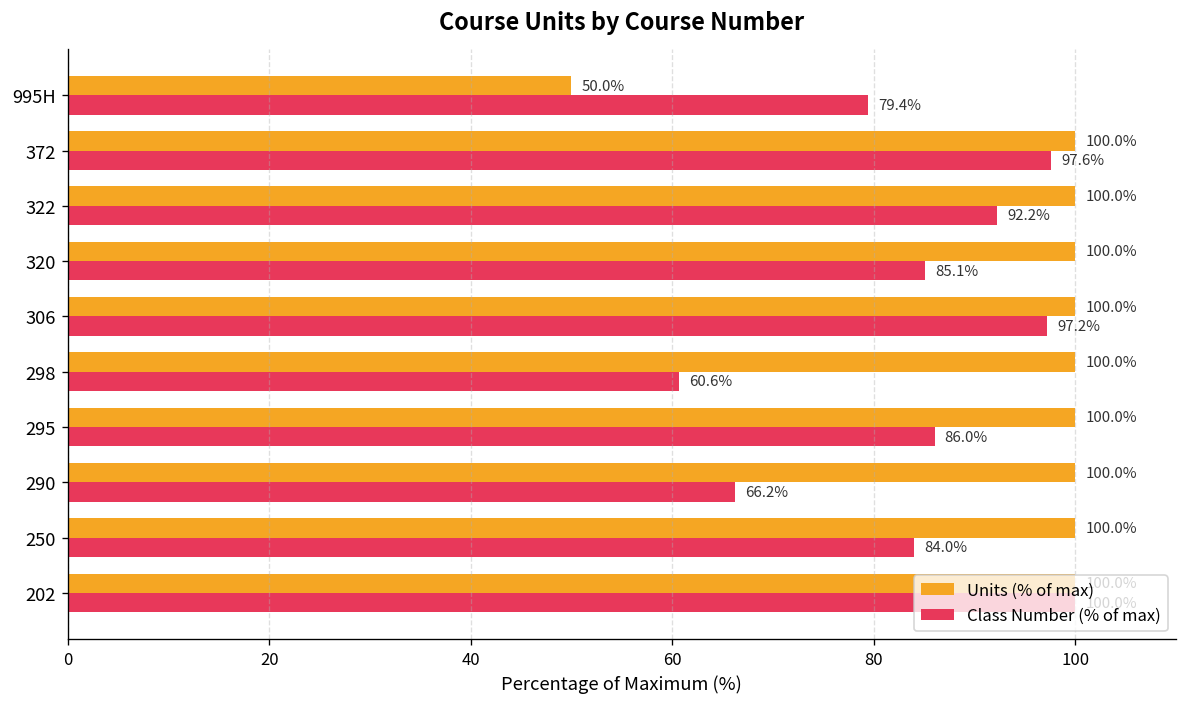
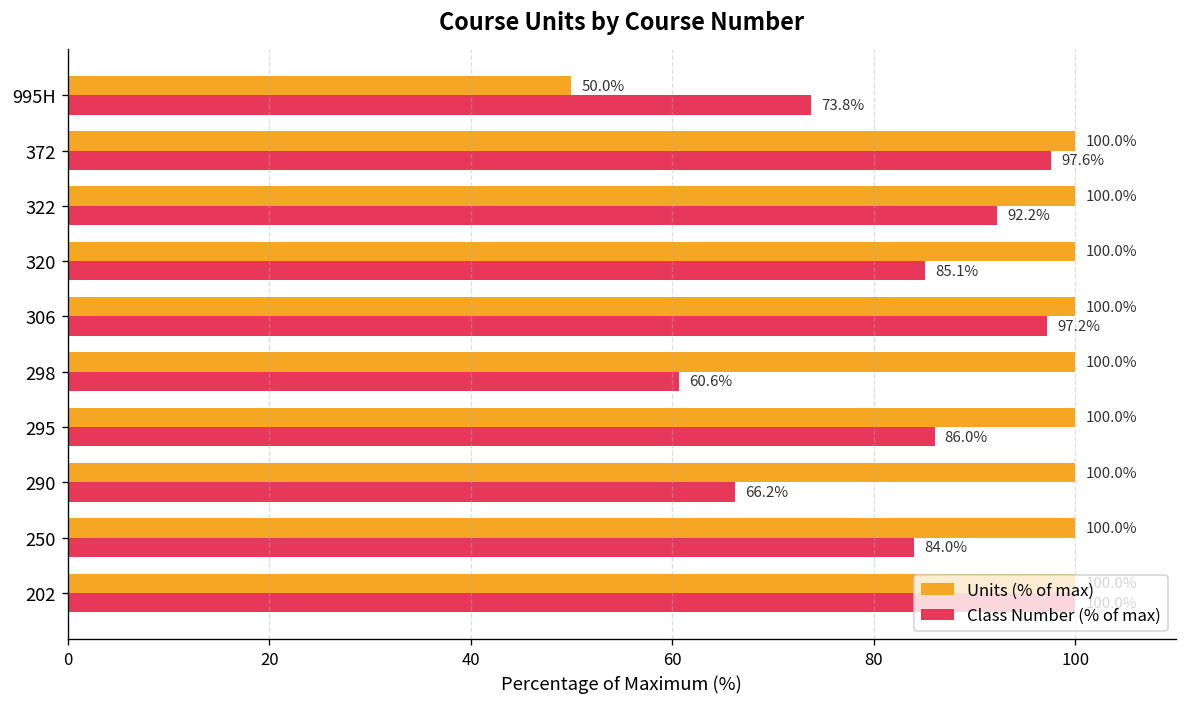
  {
    "Units (% of max)": {
      "995H": "50.0%",
      "372": "100.0%",
      "322": "100.0%",
      "320": "100.0%",
      "306": "100.0%",
      "298": "100.0%",
      "295": "100.0%",
      "290": "100.0%",
      "250": "100.0%"
    },
    "Class Number (% of max)": {
-     "995H": "79.4%",
+     "995H": "73.8%",
      "372": "97.6%",
      "322": "92.2%",
      "320": "85.1%",
      "306": "97.2%",
      "298": "60.6%",
      "295": "86.0%",
      "290": "66.2%",
      "250": "84.0%"
    }
  }
